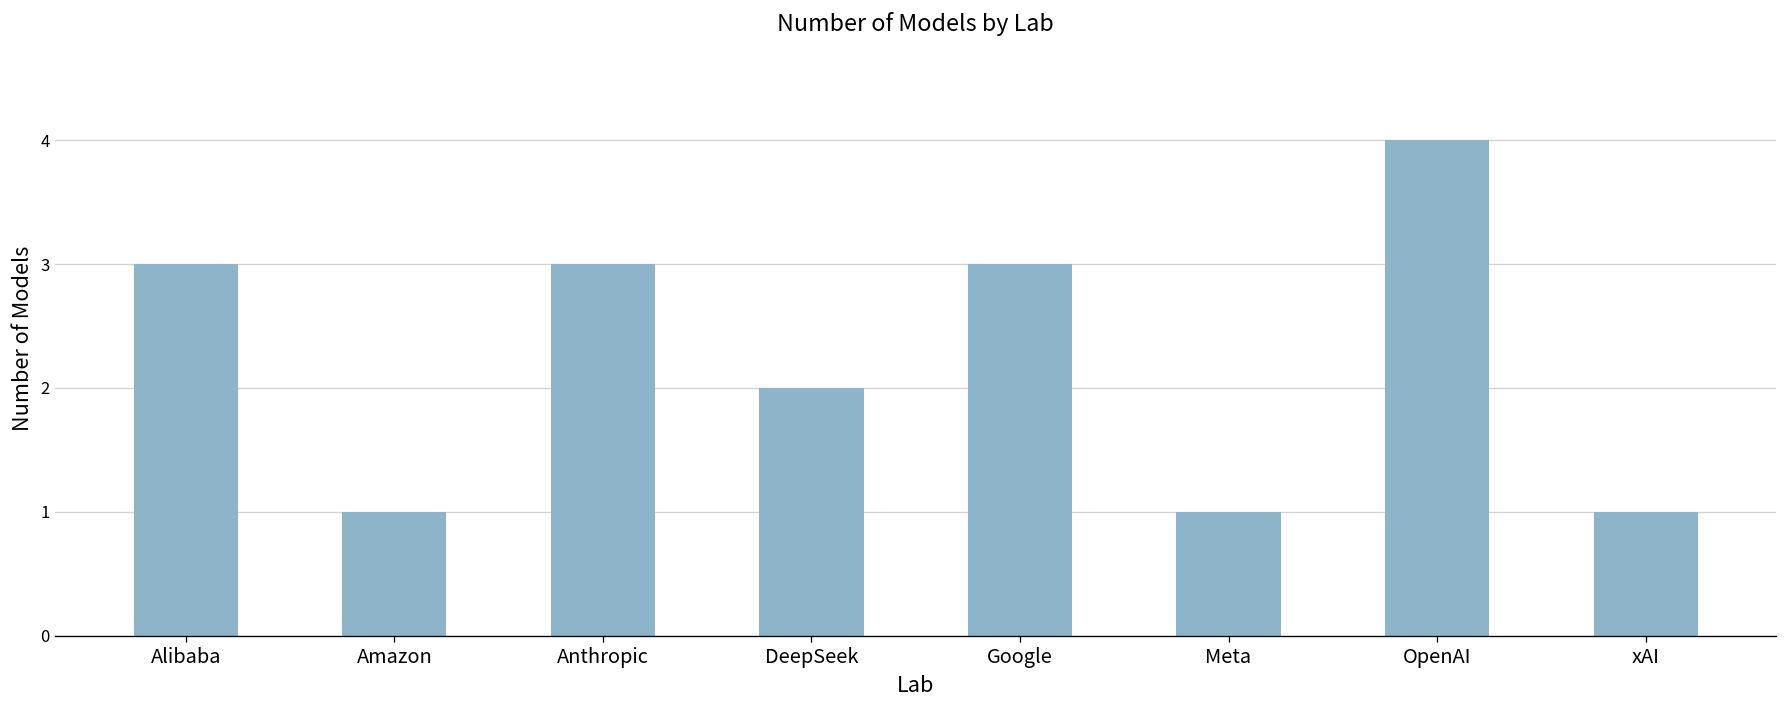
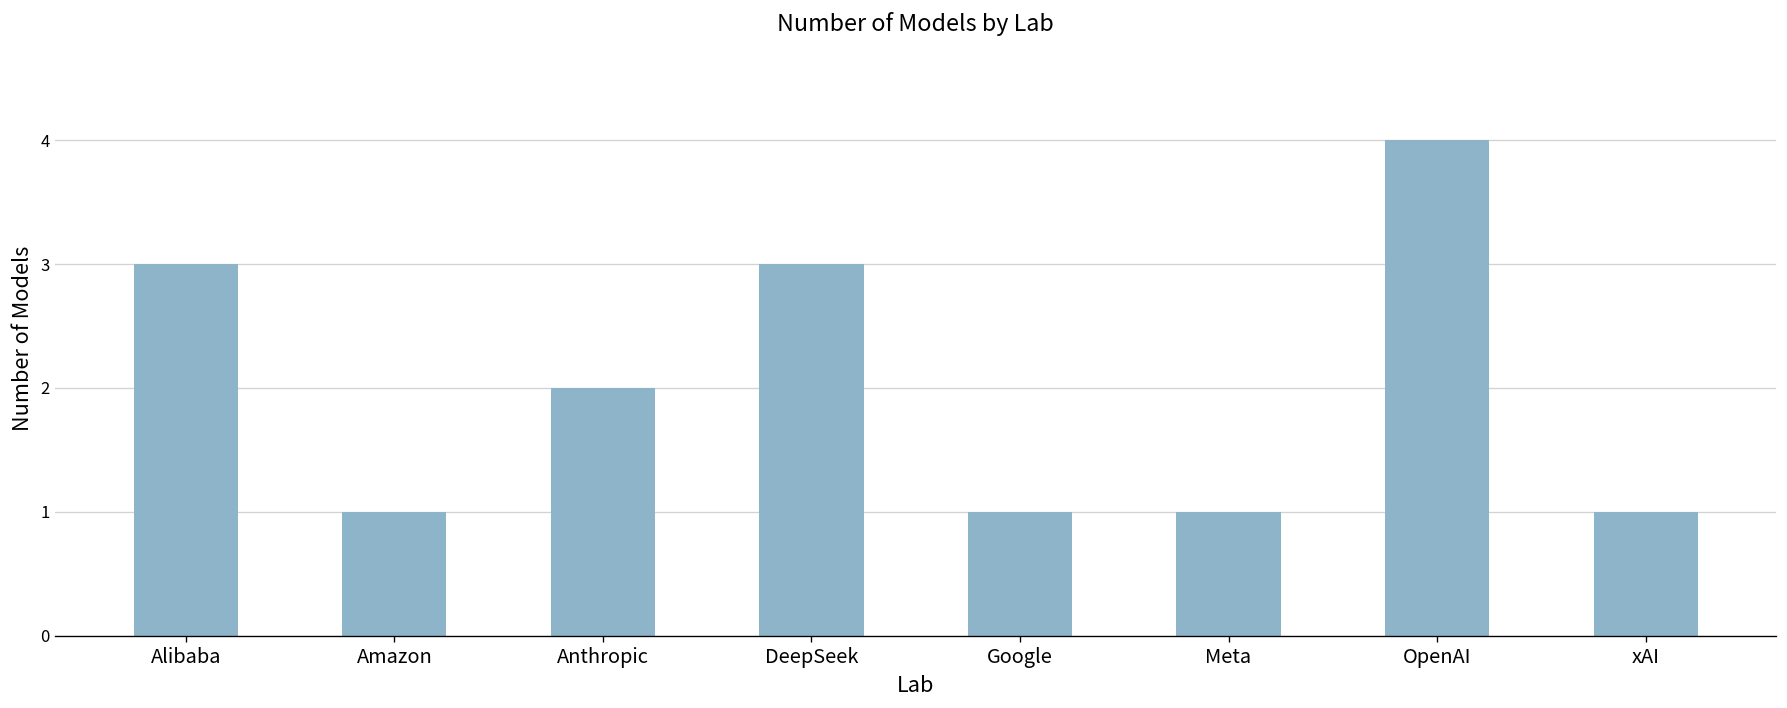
  {
    "Alibaba": 3,
    "Amazon": 1,
-   "Anthropic": 3,
-   "DeepSeek": 2,
-   "Google": 3,
+   "Anthropic": 2,
+   "DeepSeek": 3,
+   "Google": 1,
    "Meta": 1,
    "OpenAI": 4,
    "xAI": 1
  }
